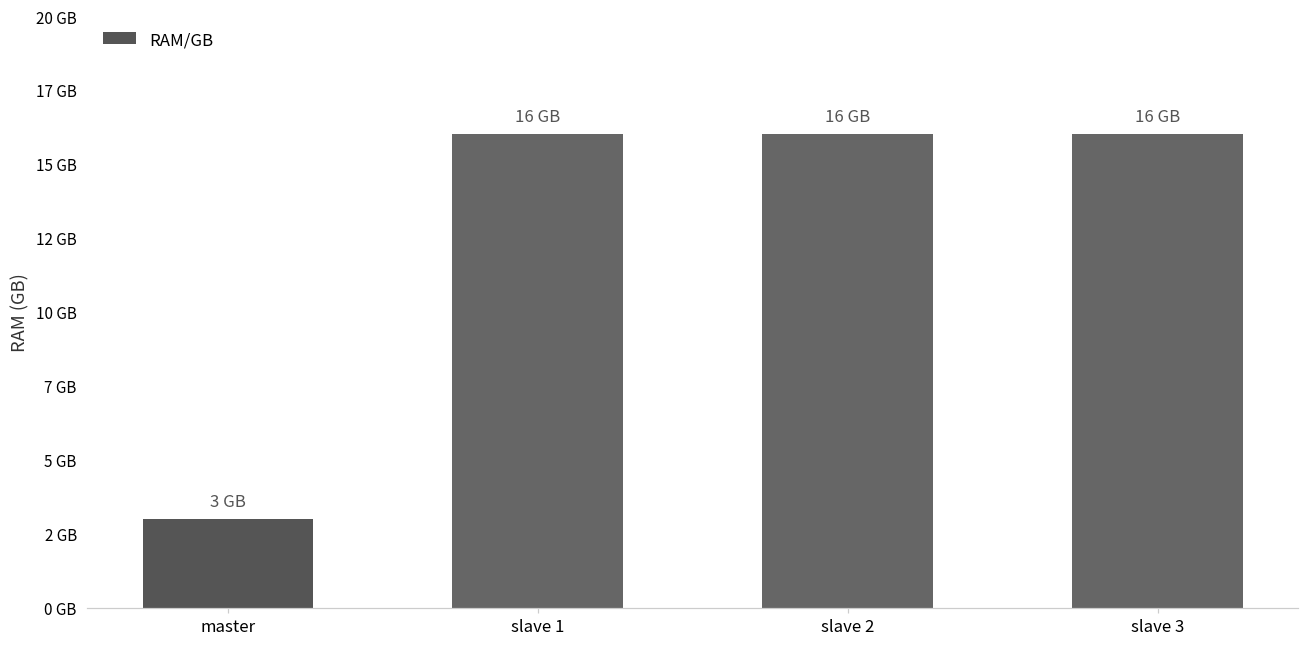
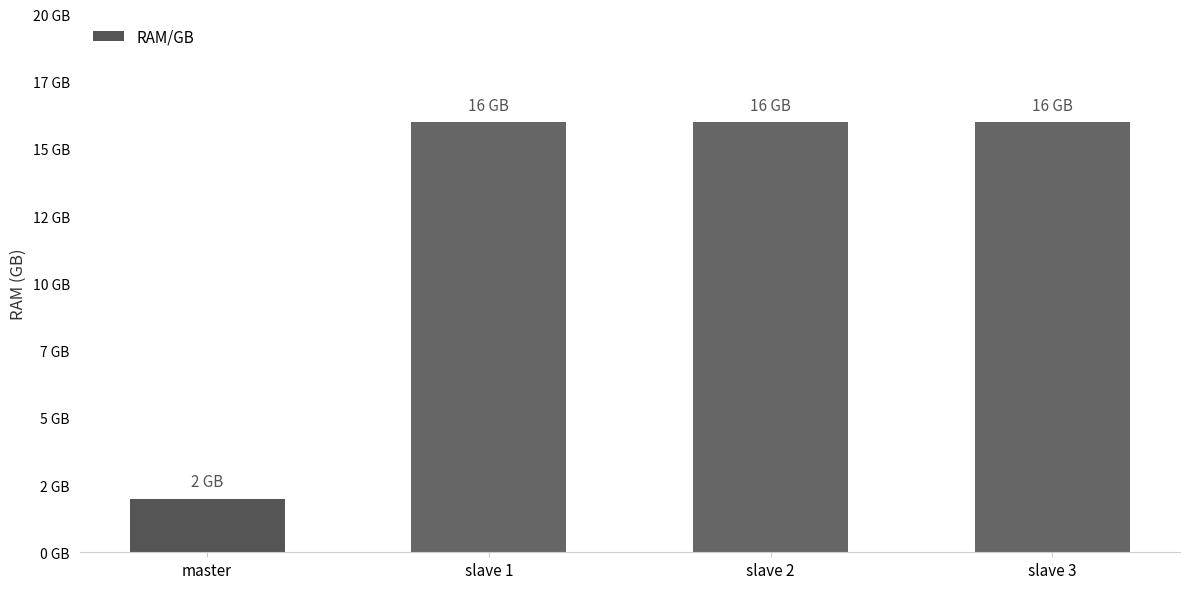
  {
-   "master": 3,
+   "master": 2,
    "slave 1": 16,
    "slave 2": 16,
    "slave 3": 16
  }
